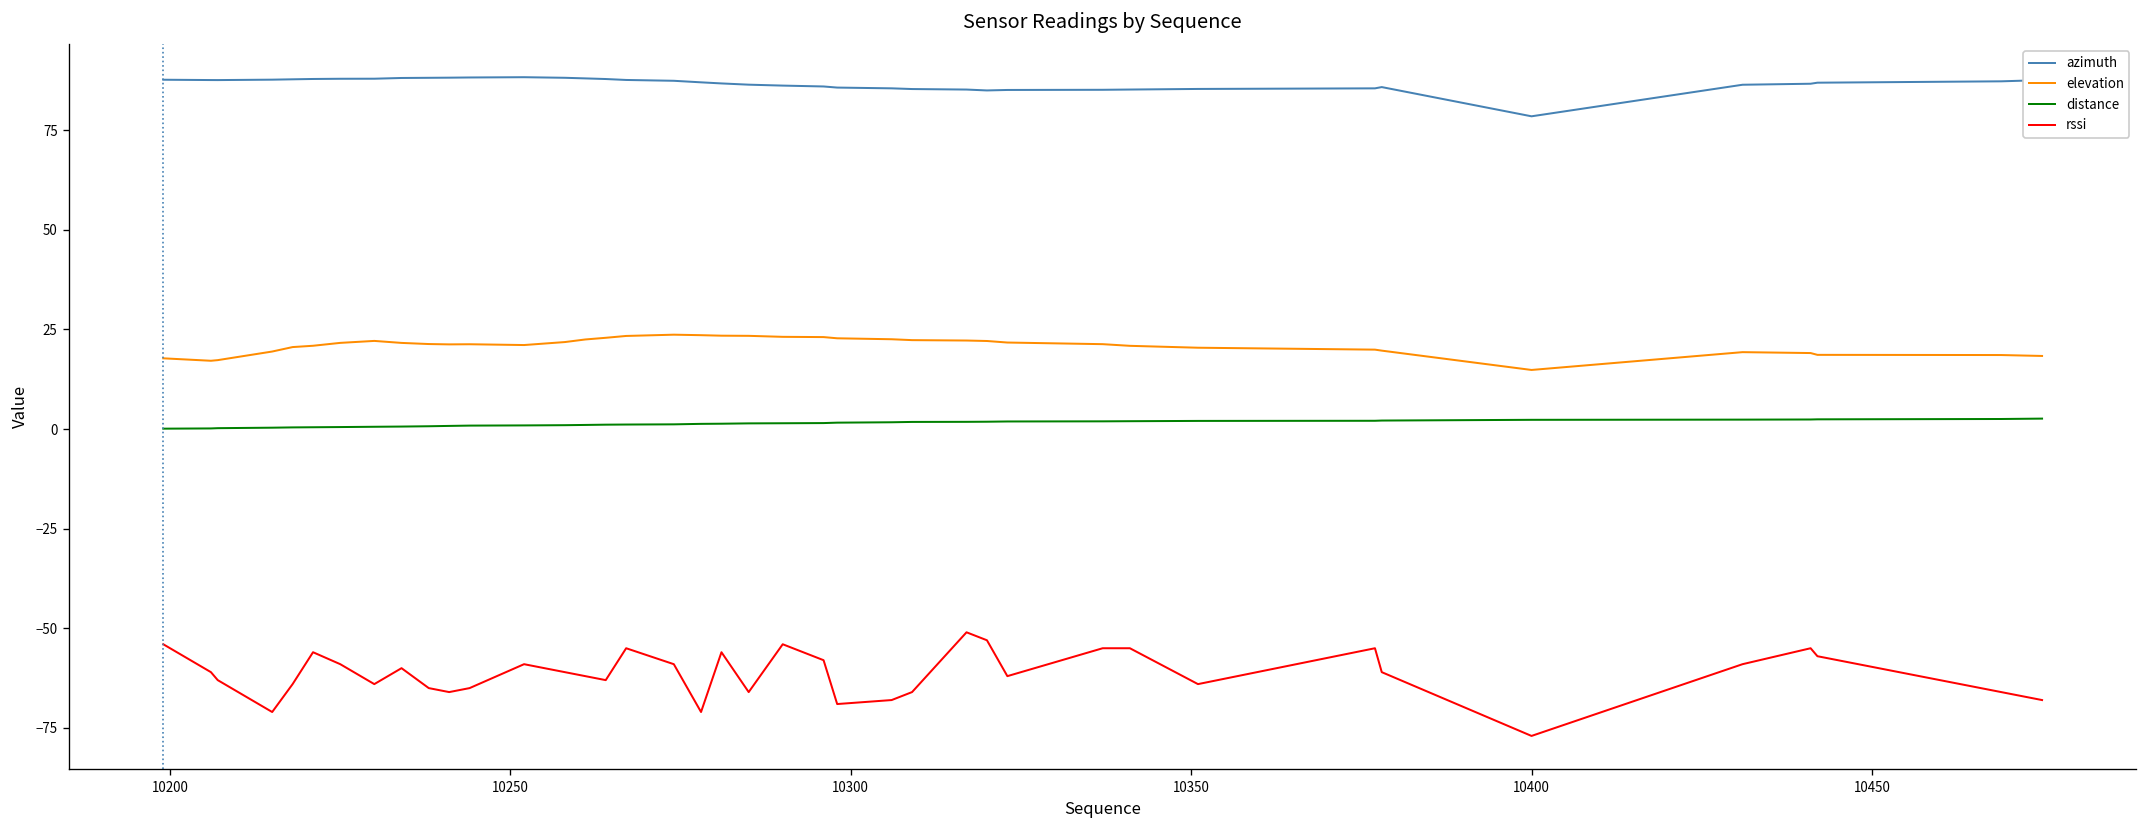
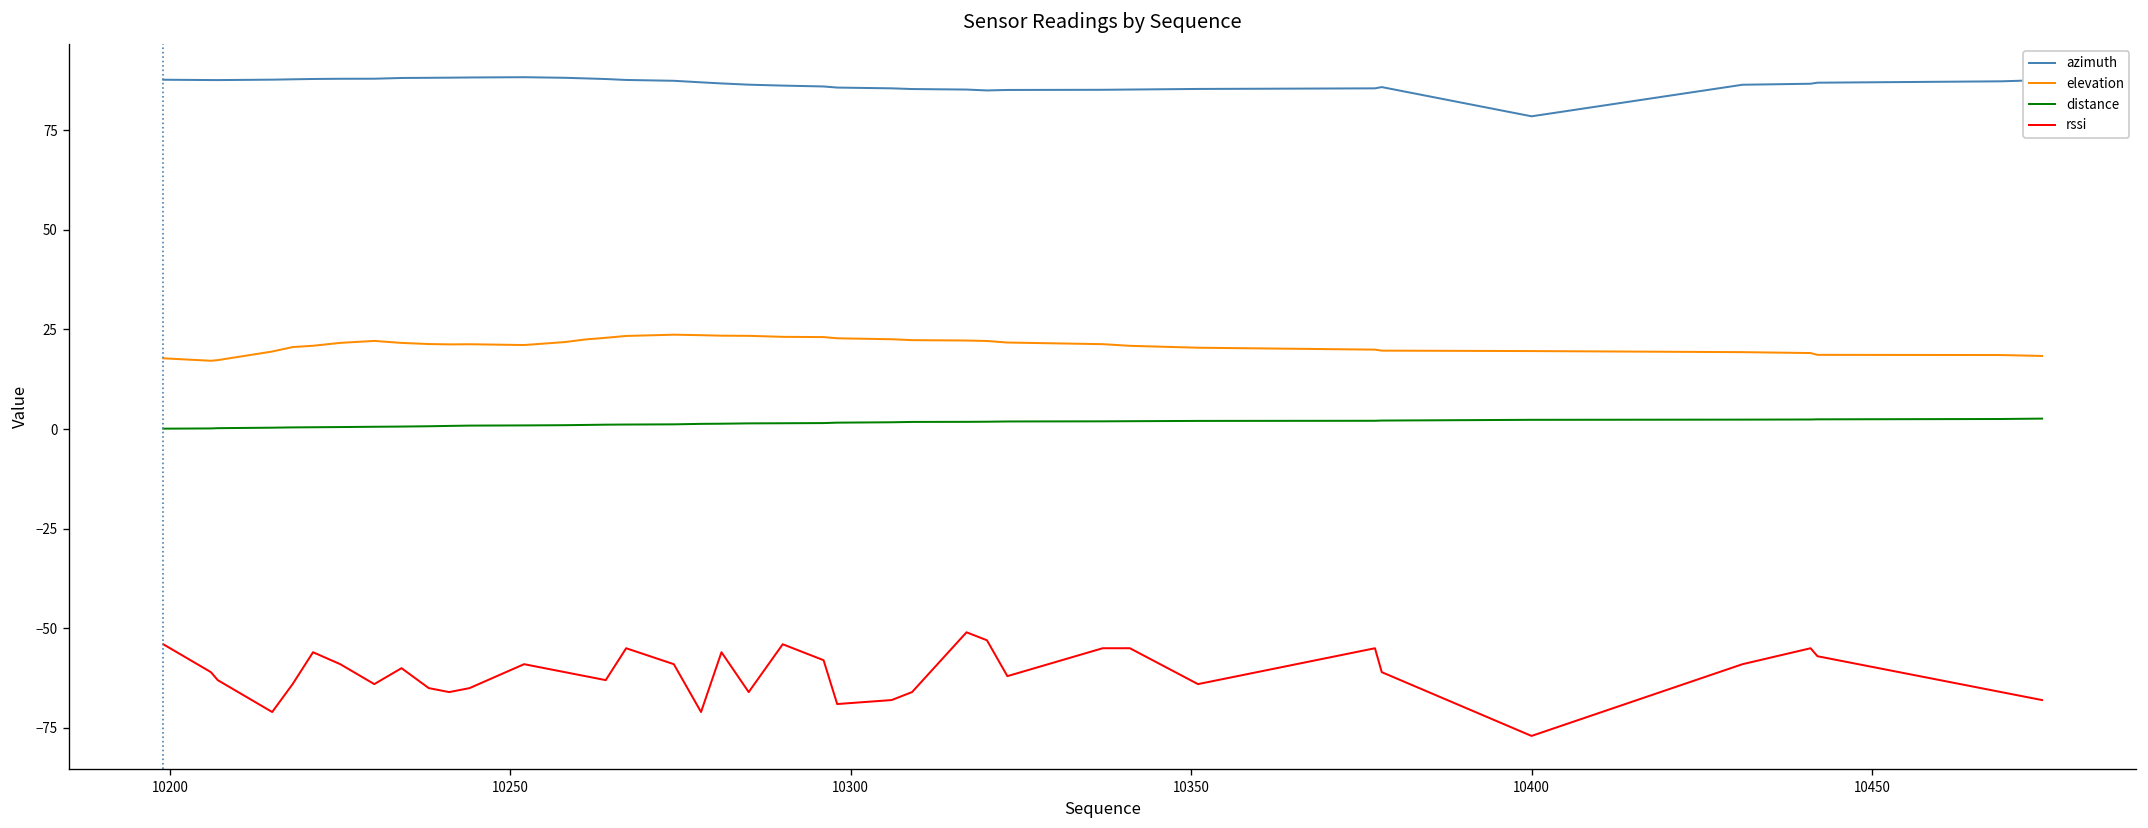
  {
    "azimuth": {
      "10400": 78
    },
    "elevation": {
-     "10400": 15
+     "10400": 20
    },
    "distance": {
      "10400": 2
    },
    "rssi": {
      "10400": -77
    }
  }
